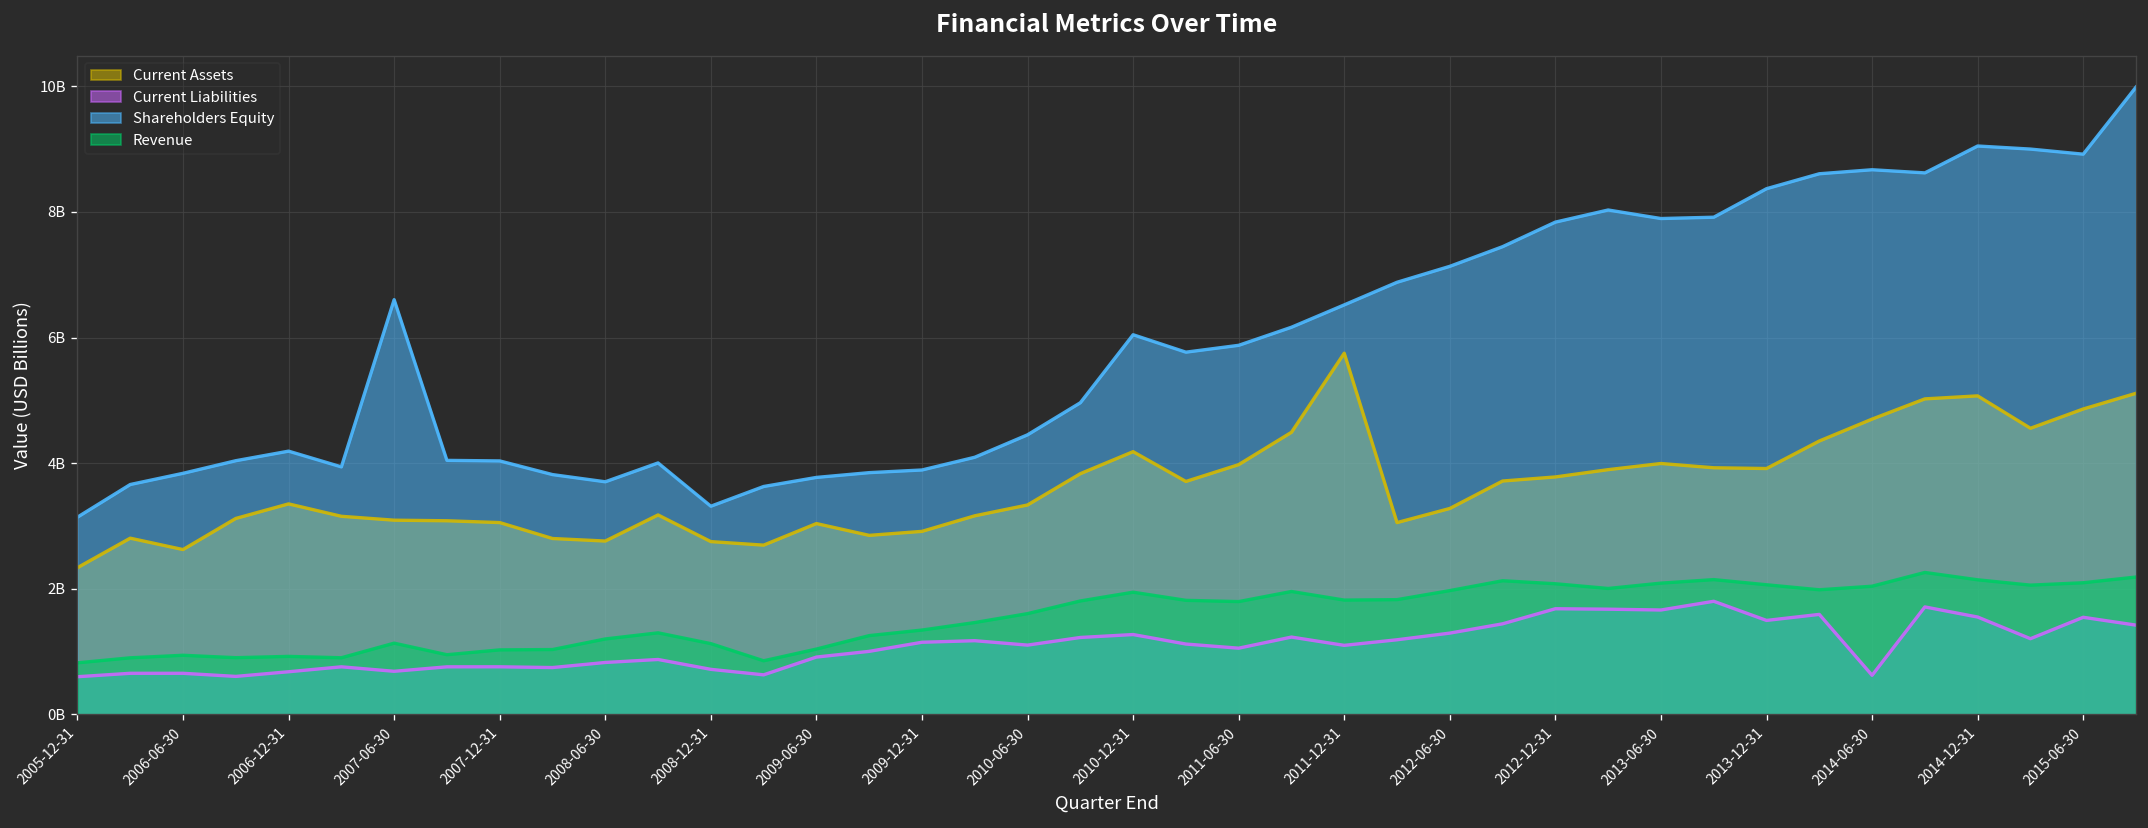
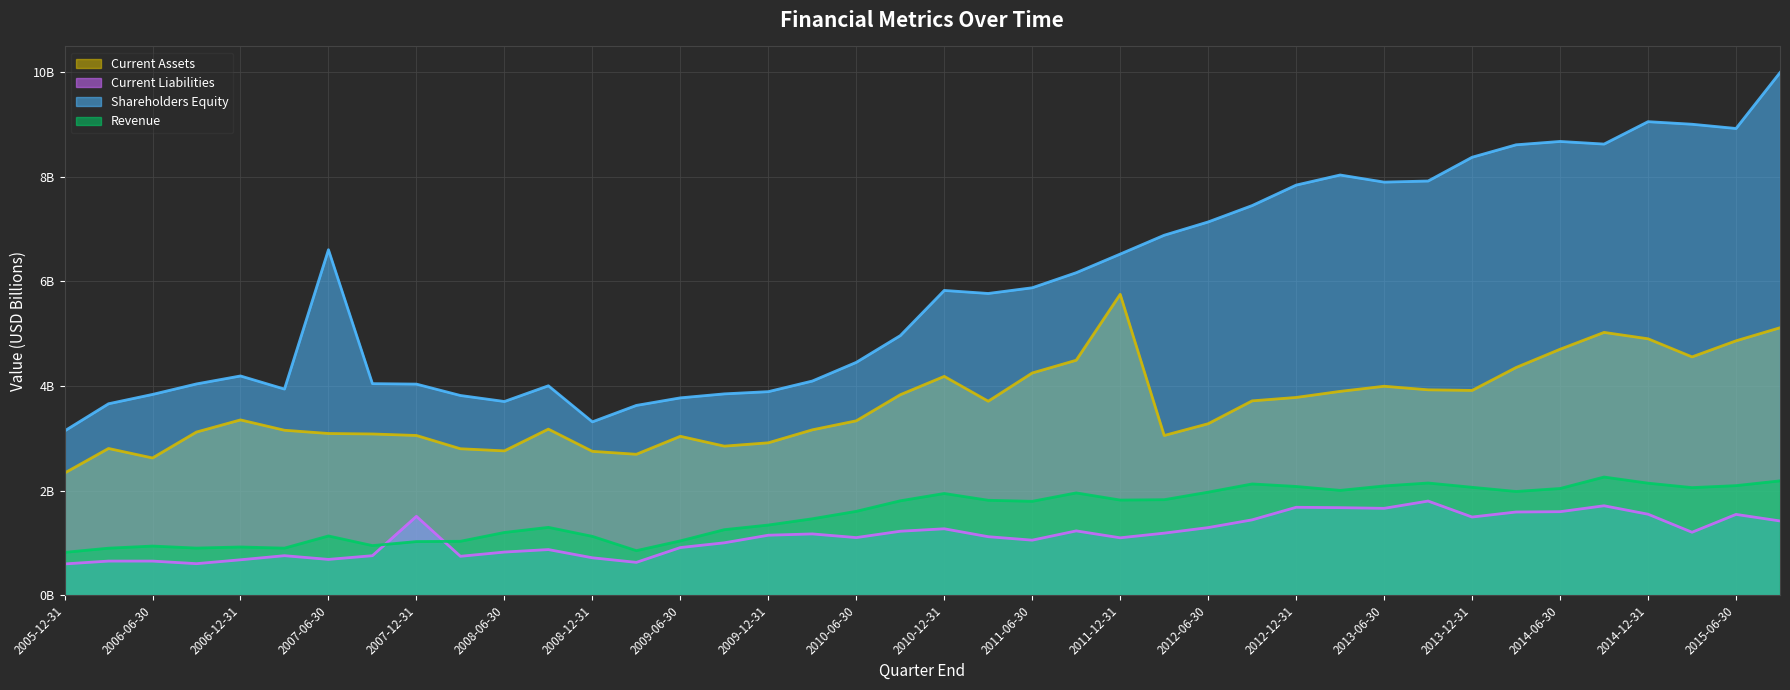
  {
    "Current Assets": {
      "2005-12-31": 2300000000,
      "2006-06-30": 2600000000,
      "2006-12-31": 3400000000,
      "2007-06-30": 3100000000,
      "2007-12-31": 3100000000,
      "2008-06-30": 2800000000,
      "2008-12-31": 2800000000,
      "2009-06-30": 3000000000,
      "2009-12-31": 2900000000,
      "2010-06-30": 3300000000,
      "2010-12-31": 4200000000,
-     "2011-06-30": 4000000000,
+     "2011-06-30": 4200000000,
      "2011-12-31": 5800000000,
      "2012-06-30": 3300000000,
      "2012-12-31": 3800000000,
      "2013-06-30": 4000000000,
      "2013-12-31": 3900000000,
      "2014-06-30": 4700000000,
-     "2014-12-31": 5100000000,
+     "2014-12-31": 4900000000,
      "2015-06-30": 4900000000
    },
    "Current Liabilities": {
      "2005-12-31": 600000000,
      "2006-06-30": 700000000,
      "2006-12-31": 700000000,
      "2007-06-30": 700000000,
-     "2007-12-31": 800000000,
+     "2007-12-31": 1500000000,
      "2008-06-30": 800000000,
      "2008-12-31": 700000000,
      "2009-06-30": 900000000,
      "2009-12-31": 1100000000,
      "2010-06-30": 1100000000,
      "2010-12-31": 1300000000,
      "2011-06-30": 1100000000,
      "2011-12-31": 1100000000,
      "2012-06-30": 1300000000,
      "2012-12-31": 1700000000,
      "2013-06-30": 1700000000,
      "2013-12-31": 1500000000,
-     "2014-06-30": 600000000,
+     "2014-06-30": 1600000000,
      "2014-12-31": 1600000000,
      "2015-06-30": 1500000000
    },
    "Shareholders Equity": {
      "2005-12-31": 3100000000,
      "2006-06-30": 3800000000,
      "2006-12-31": 4200000000,
      "2007-06-30": 6600000000,
      "2007-12-31": 4000000000,
      "2008-06-30": 3700000000,
      "2008-12-31": 3300000000,
      "2009-06-30": 3800000000,
      "2009-12-31": 3900000000,
      "2010-06-30": 4500000000,
-     "2010-12-31": 6000000000,
+     "2010-12-31": 5800000000,
      "2011-06-30": 5900000000,
      "2011-12-31": 6500000000,
      "2012-06-30": 7100000000,
      "2012-12-31": 7800000000,
      "2013-06-30": 7900000000,
      "2013-12-31": 8400000000,
      "2014-06-30": 8700000000,
      "2014-12-31": 9100000000,
      "2015-06-30": 8900000000
    },
    "Revenue": {
      "2005-12-31": 800000000,
      "2006-06-30": 900000000,
      "2006-12-31": 900000000,
      "2007-06-30": 1100000000,
      "2007-12-31": 1000000000,
      "2008-06-30": 1200000000,
      "2008-12-31": 1100000000,
      "2009-06-30": 1000000000,
      "2009-12-31": 1300000000,
      "2010-06-30": 1600000000,
      "2010-12-31": 1900000000,
      "2011-06-30": 1800000000,
      "2011-12-31": 1800000000,
      "2012-06-30": 2000000000,
      "2012-12-31": 2100000000,
      "2013-06-30": 2100000000,
      "2013-12-31": 2100000000,
      "2014-06-30": 2000000000,
      "2014-12-31": 2100000000,
      "2015-06-30": 2100000000
    }
  }
